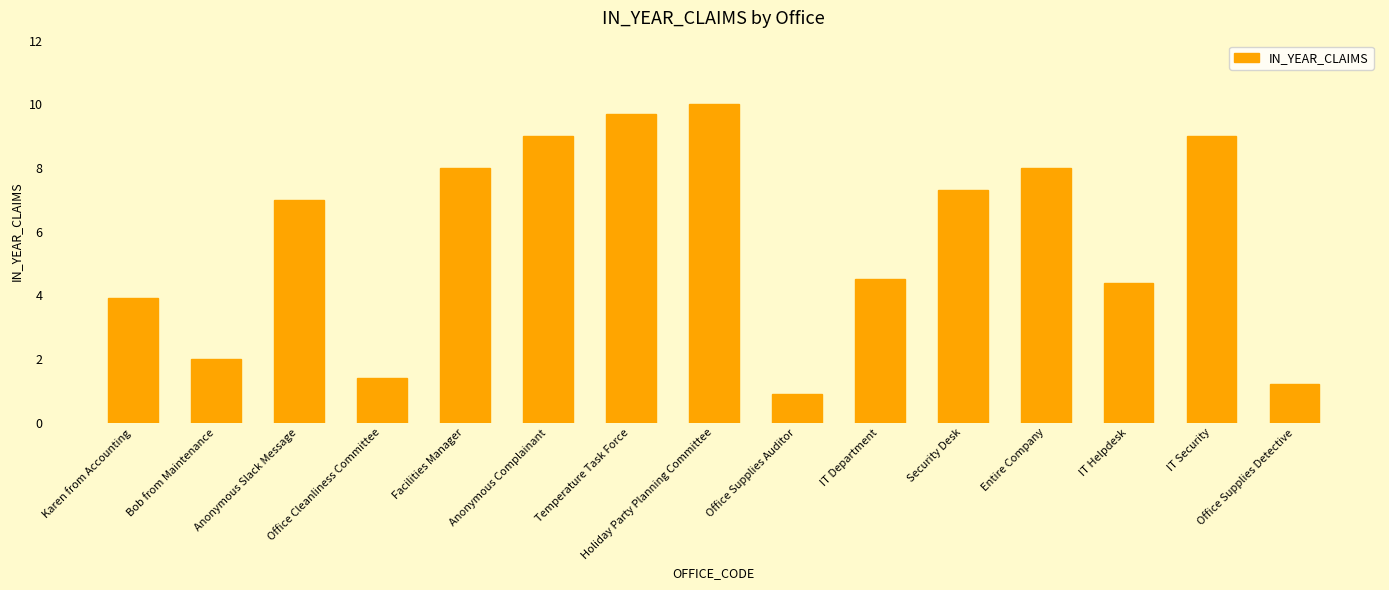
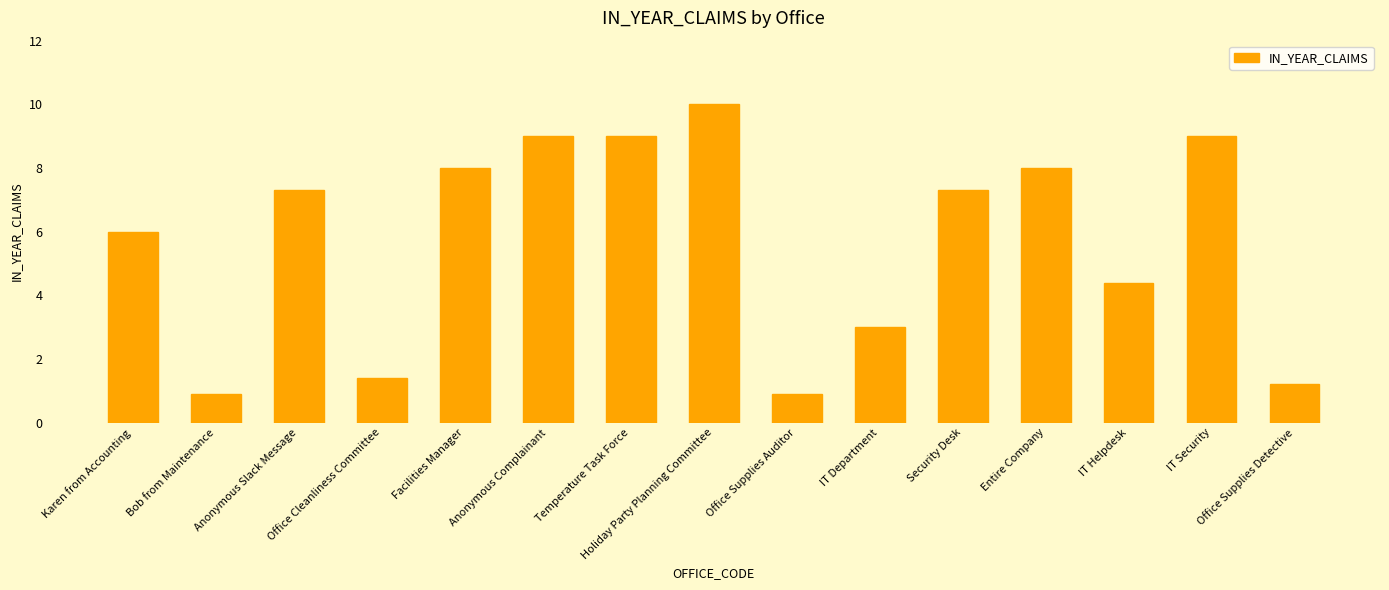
  {
-   "Karen from Accounting": 3.9,
-   "Bob from Maintenance": 2.0,
-   "Anonymous Slack Message": 7.0,
+   "Karen from Accounting": 6.0,
+   "Bob from Maintenance": 0.9,
+   "Anonymous Slack Message": 7.3,
    "Office Cleanliness Committee": 1.4,
    "Facilities Manager": 8.0,
    "Anonymous Complainant": 9.0,
-   "Temperature Task Force": 9.7,
+   "Temperature Task Force": 9.0,
    "Holiday Party Planning Committee": 10.0,
    "Office Supplies Auditor": 0.9,
-   "IT Department": 4.5,
+   "IT Department": 3.0,
    "Security Desk": 7.3,
    "Entire Company": 8.0,
    "IT Helpdesk": 4.4,
    "IT Security": 9.0,
    "Office Supplies Detective": 1.2
  }
